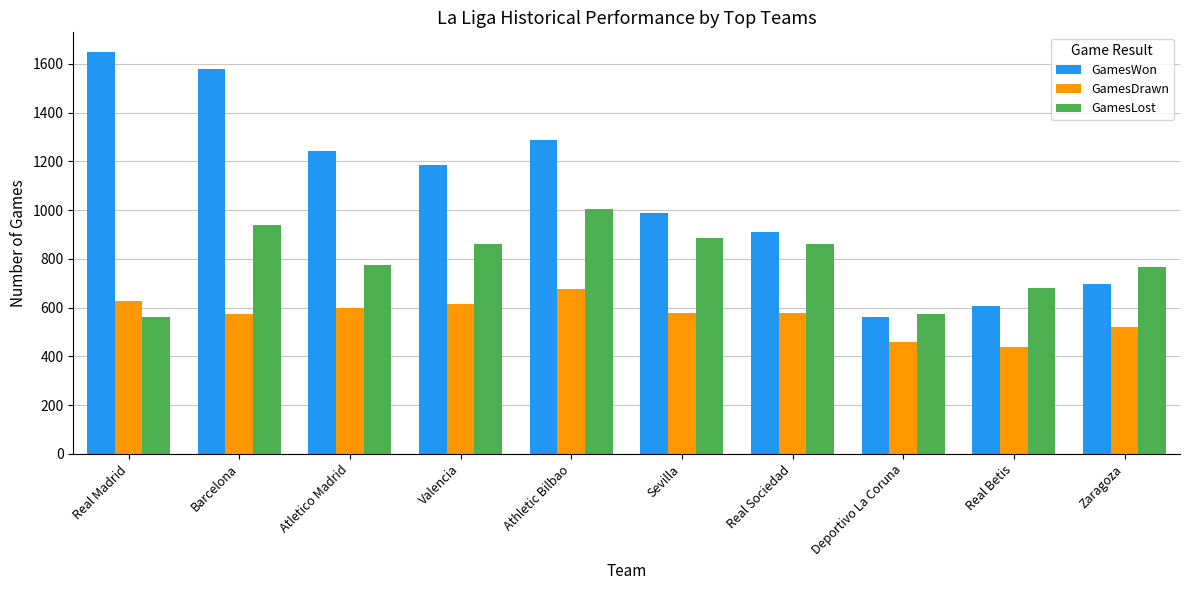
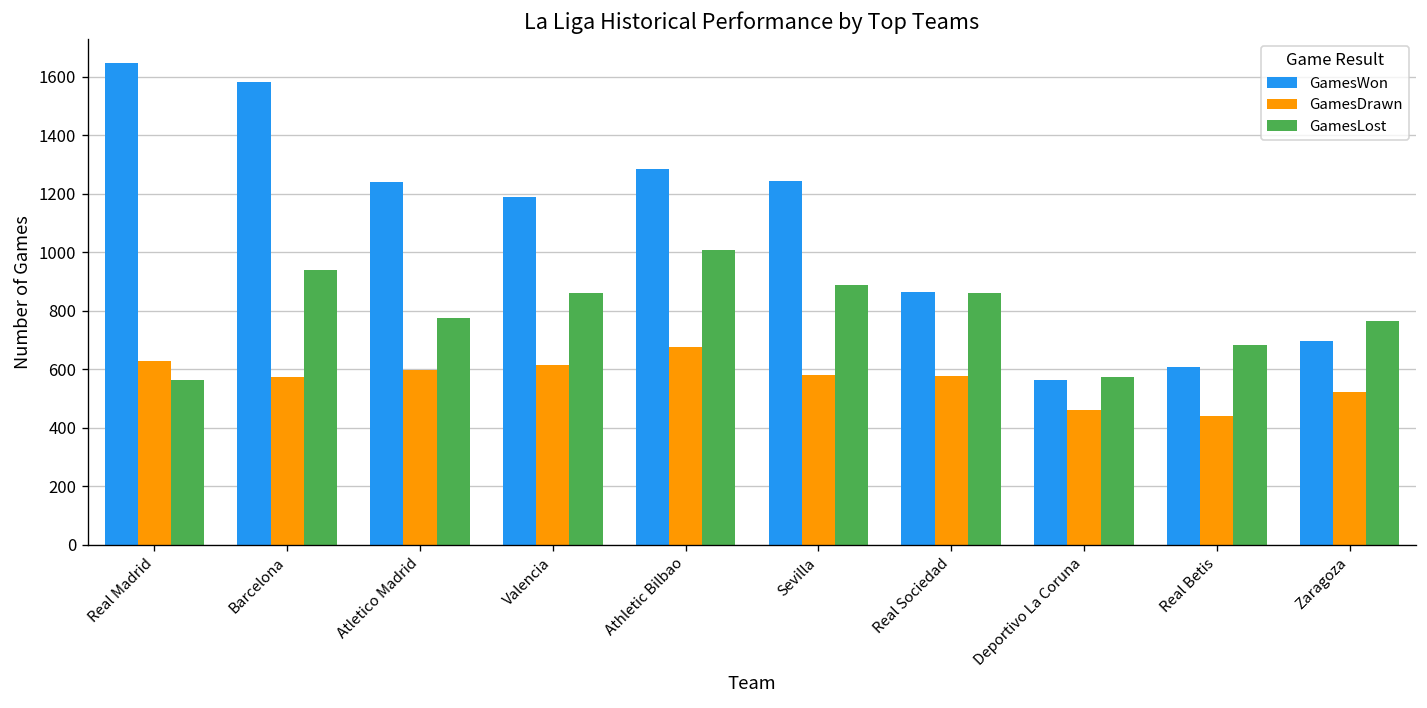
  {
    "GamesWon": {
      "Real Madrid": 1650,
      "Barcelona": 1580,
      "Atletico Madrid": 1240,
      "Valencia": 1190,
      "Athletic Bilbao": 1290,
-     "Sevilla": 990,
-     "Real Sociedad": 910,
+     "Sevilla": 1240,
+     "Real Sociedad": 860,
      "Deportivo La Coruna": 560,
      "Real Betis": 610,
      "Zaragoza": 700
    },
    "GamesDrawn": {
      "Real Madrid": 630,
      "Barcelona": 570,
      "Atletico Madrid": 600,
      "Valencia": 620,
      "Athletic Bilbao": 680,
      "Sevilla": 580,
      "Real Sociedad": 580,
      "Deportivo La Coruna": 460,
      "Real Betis": 440,
      "Zaragoza": 520
    },
    "GamesLost": {
      "Real Madrid": 560,
      "Barcelona": 940,
      "Atletico Madrid": 780,
      "Valencia": 860,
      "Athletic Bilbao": 1010,
      "Sevilla": 890,
      "Real Sociedad": 860,
      "Deportivo La Coruna": 580,
      "Real Betis": 680,
      "Zaragoza": 770
    }
  }
